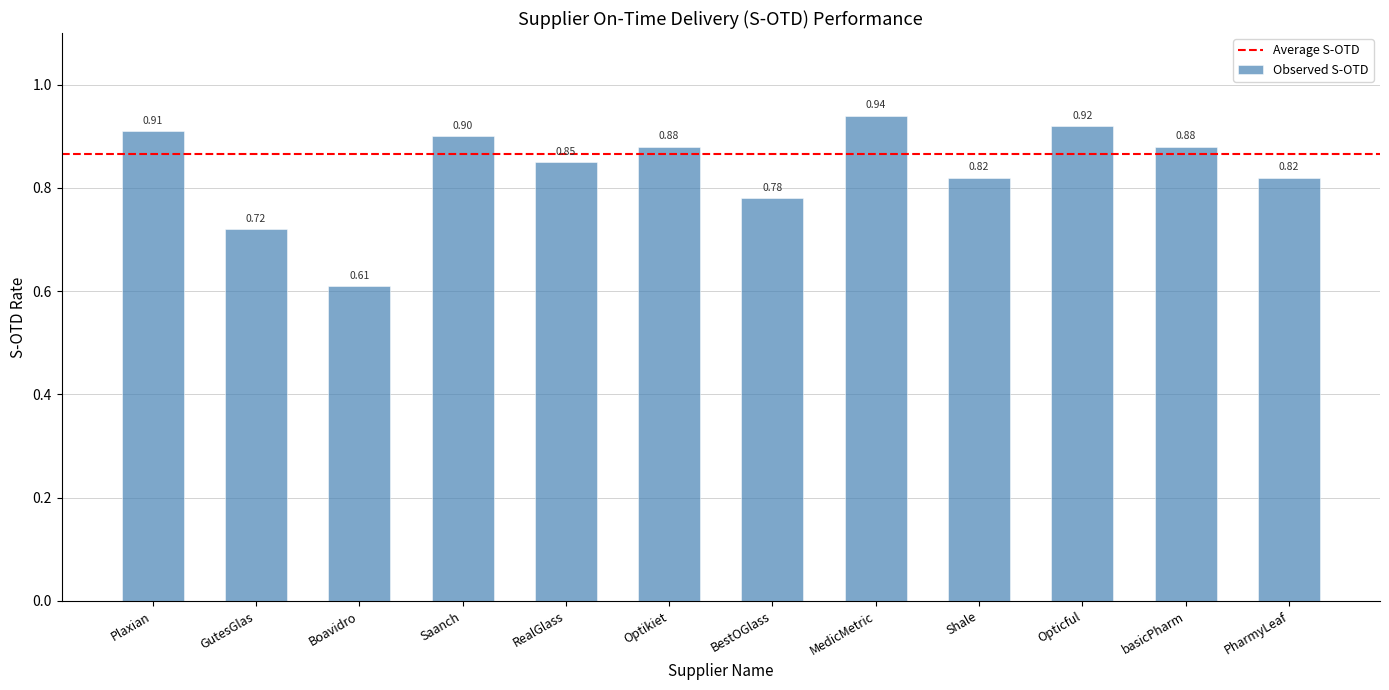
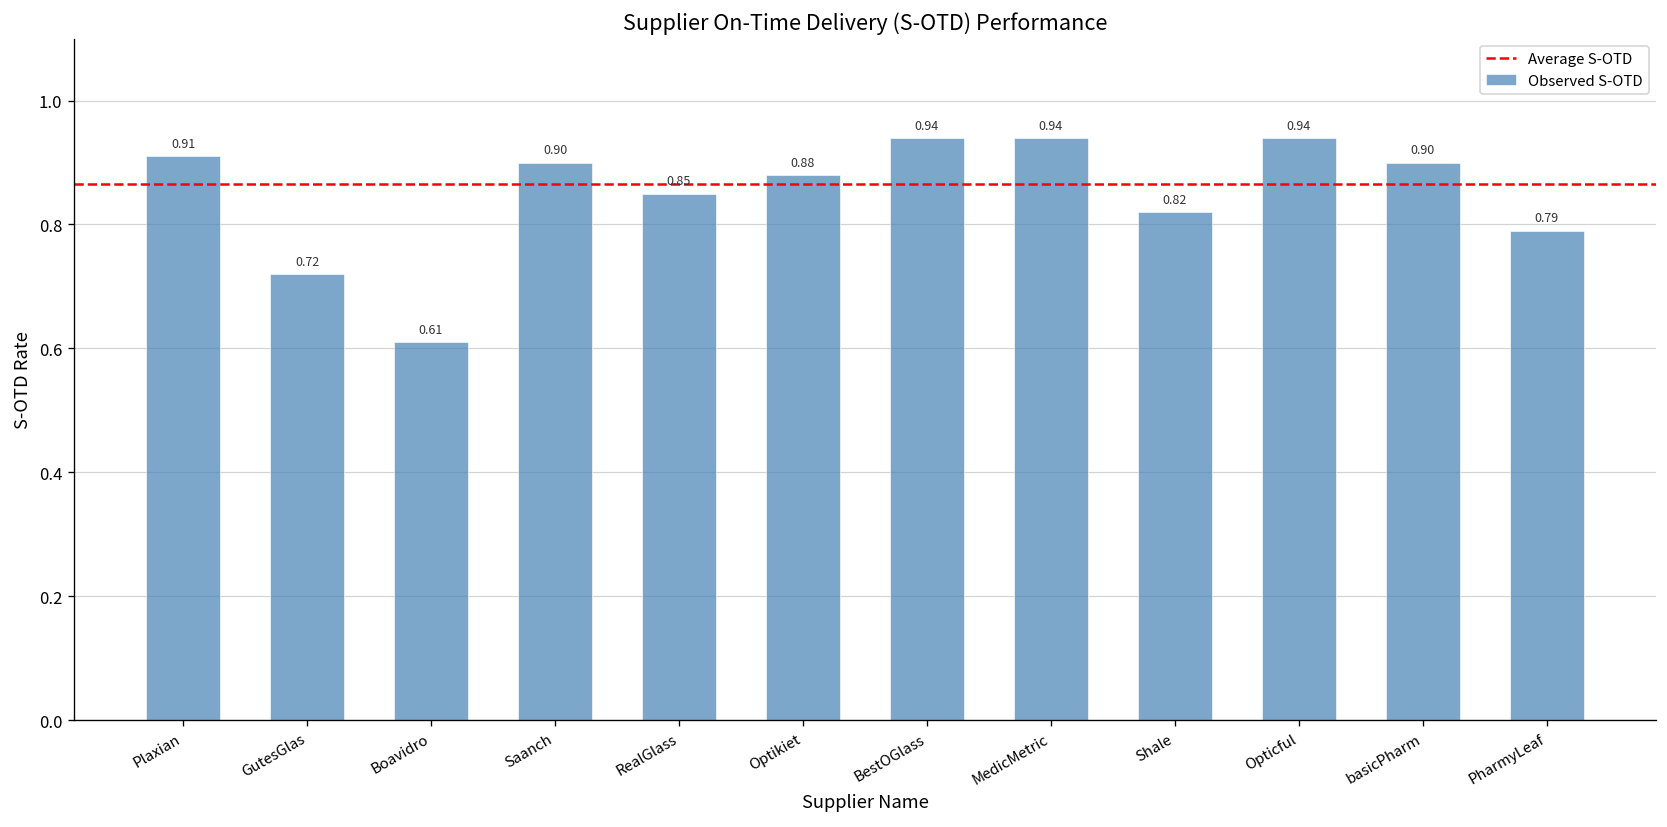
  {
    "Plaxian": 0.91,
    "GutesGlas": 0.72,
    "Boavidro": 0.61,
    "Saanch": 0.90,
    "RealGlass": 0.85,
    "Optikiet": 0.88,
-   "BestOGlass": 0.78,
+   "BestOGlass": 0.94,
    "MedicMetric": 0.94,
    "Shale": 0.82,
-   "Opticful": 0.92,
-   "basicPharm": 0.88,
-   "PharmyLeaf": 0.82
+   "Opticful": 0.94,
+   "basicPharm": 0.90,
+   "PharmyLeaf": 0.79
  }
